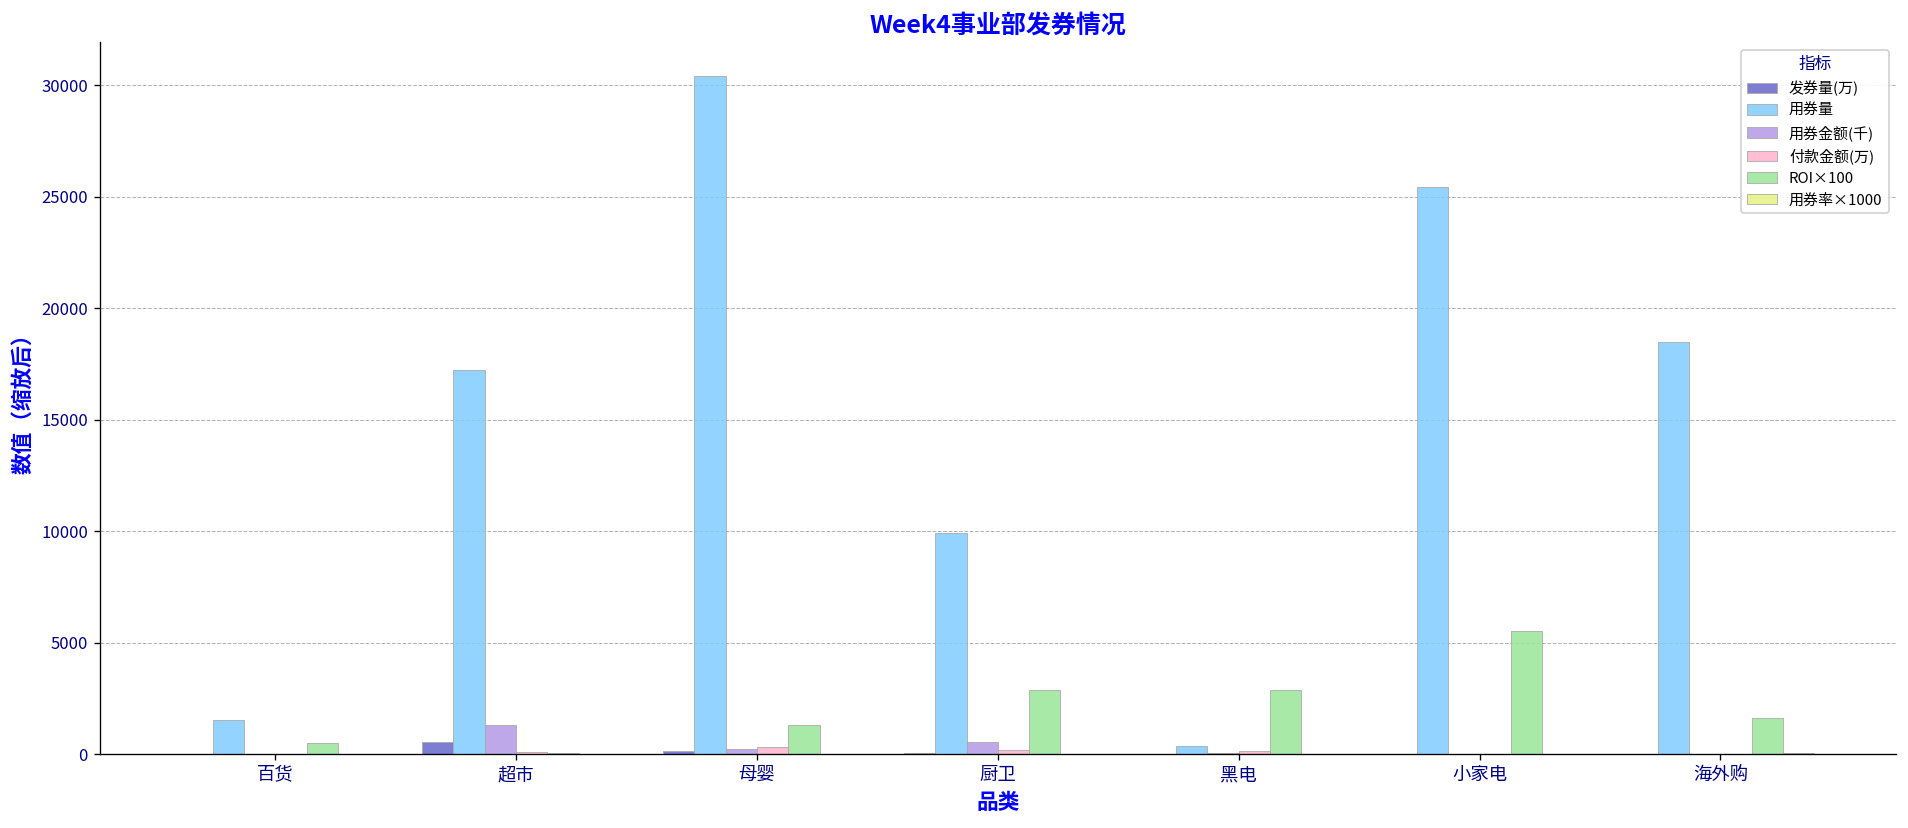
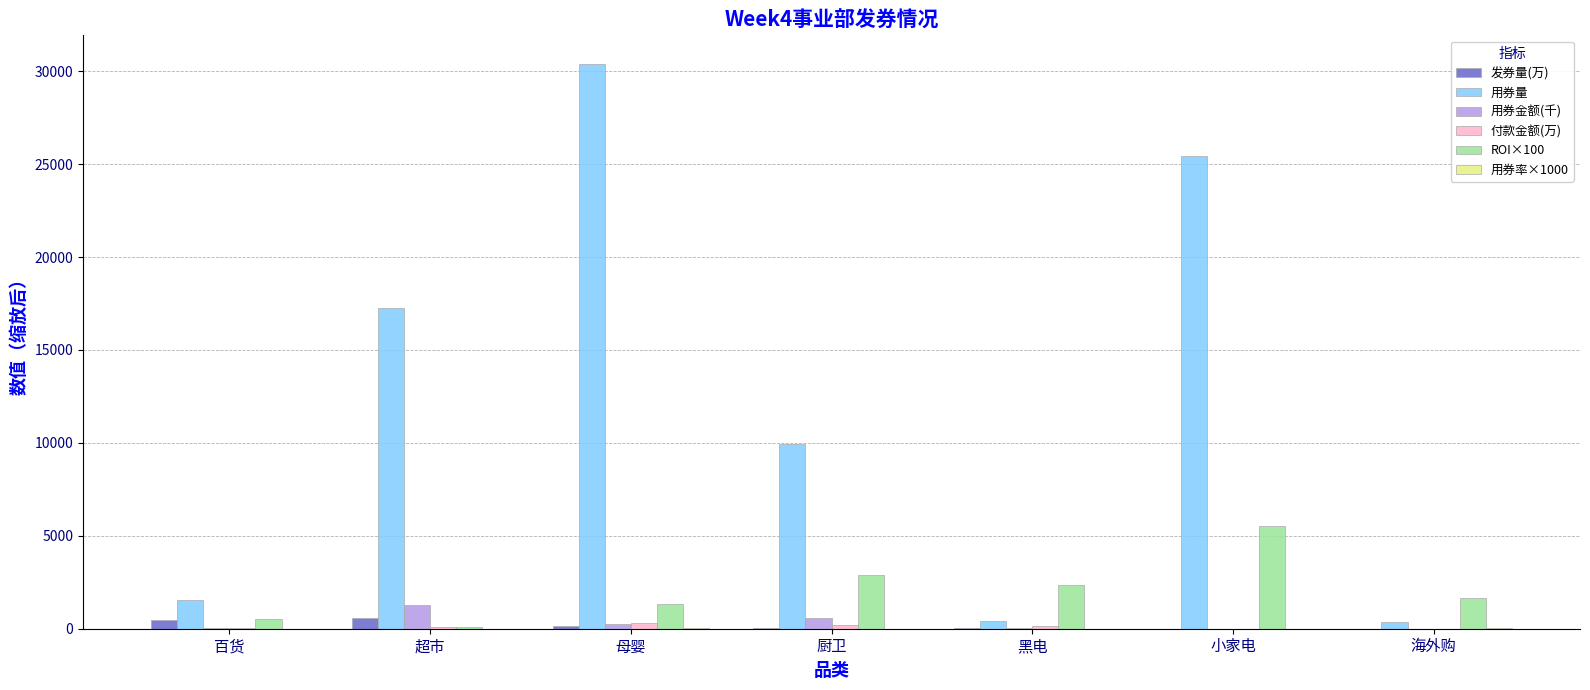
  {
    "发券量(万)": {
-     "百货": 0,
+     "百货": 500,
      "超市": 600,
      "母婴": 100
    },
    "用券量": {
      "百货": 1600,
      "超市": 17300,
      "母婴": 30400,
      "厨卫": 9900,
      "黑电": 400,
      "小家电": 25400,
-     "海外购": 18500
+     "海外购": 400
    },
    "用券金额(千)": {
      "超市": 1300,
      "母婴": 200,
      "厨卫": 600
    },
    "付款金额(万)": {
      "母婴": 300,
      "厨卫": 200,
      "黑电": 200
    },
    "ROI×100": {
      "百货": 500,
      "母婴": 1300,
      "厨卫": 2900,
-     "黑电": 2900,
+     "黑电": 2300,
      "小家电": 5500,
      "海外购": 1700
    }
  }
